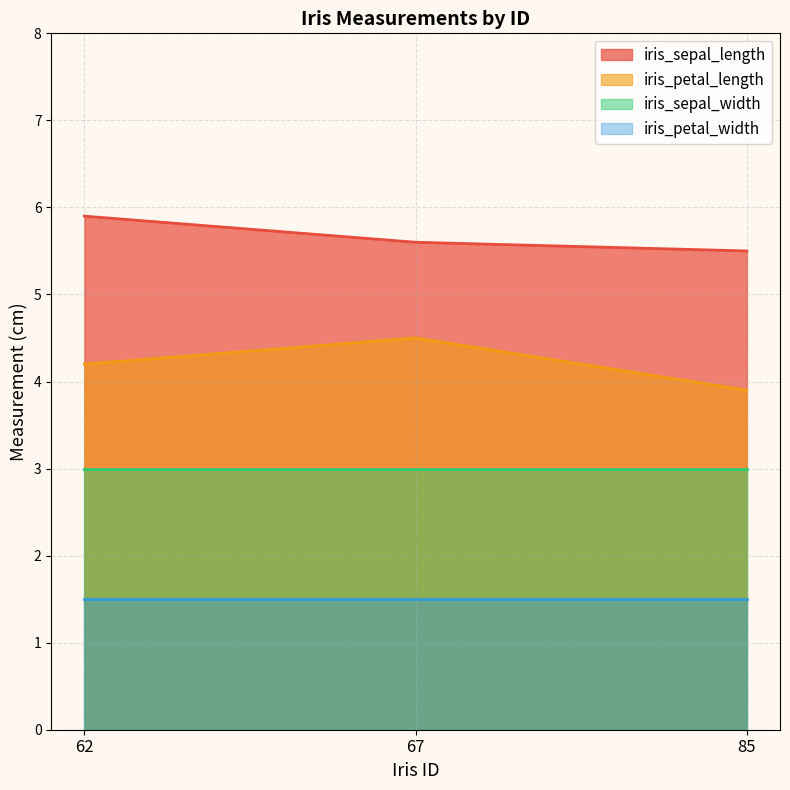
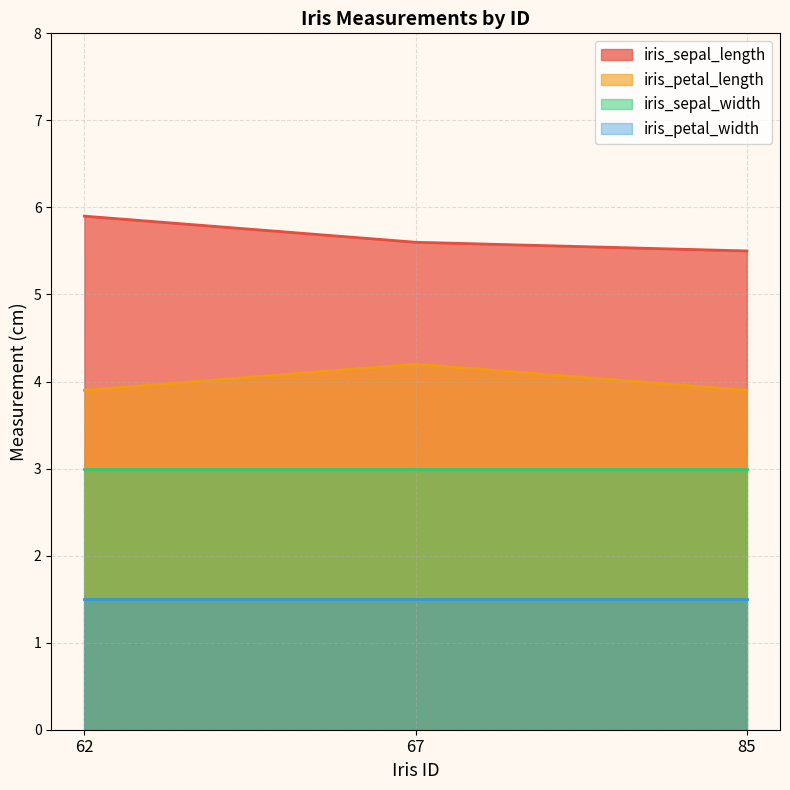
  {
    "iris_sepal_length": {
      "62": 5.9,
      "67": 5.6,
      "85": 5.5
    },
    "iris_petal_length": {
-     "62": 4.2,
-     "67": 4.5,
+     "62": 3.9,
+     "67": 4.2,
      "85": 3.9
    },
    "iris_sepal_width": {
      "62": 3.0,
      "67": 3.0,
      "85": 3.0
    },
    "iris_petal_width": {
      "62": 1.5,
      "67": 1.5,
      "85": 1.5
    }
  }
